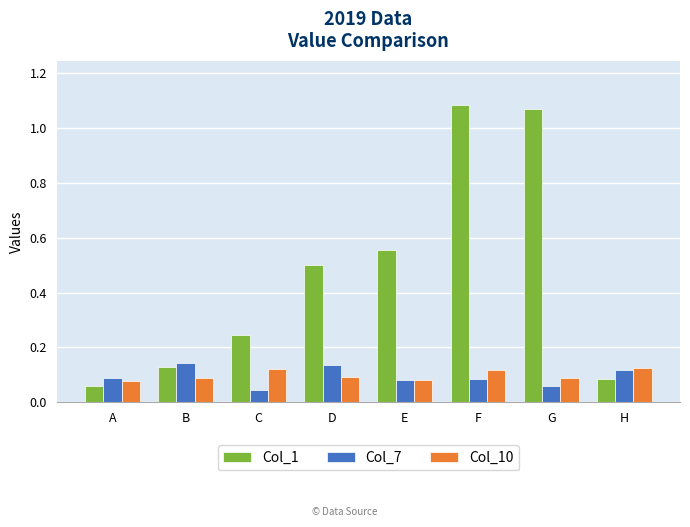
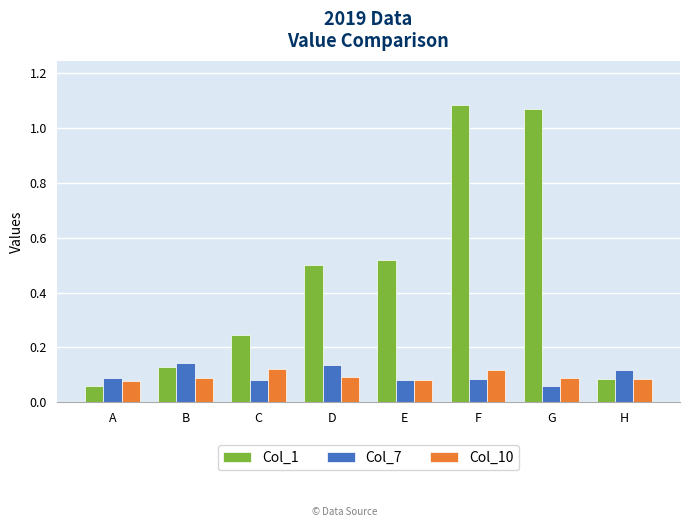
  {
    "Col_1": {
      "A": 0.06,
      "B": 0.13,
      "C": 0.24,
      "D": 0.50,
-     "E": 0.56,
+     "E": 0.52,
      "F": 1.08,
      "G": 1.07,
      "H": 0.09
    },
    "Col_7": {
      "A": 0.09,
      "B": 0.14,
-     "C": 0.05,
+     "C": 0.08,
      "D": 0.14,
      "E": 0.08,
      "F": 0.08,
      "G": 0.06,
      "H": 0.12
    },
    "Col_10": {
      "A": 0.08,
      "B": 0.09,
      "C": 0.12,
      "D": 0.09,
      "E": 0.08,
      "F": 0.12,
      "G": 0.09,
-     "H": 0.13
+     "H": 0.09
    }
  }
